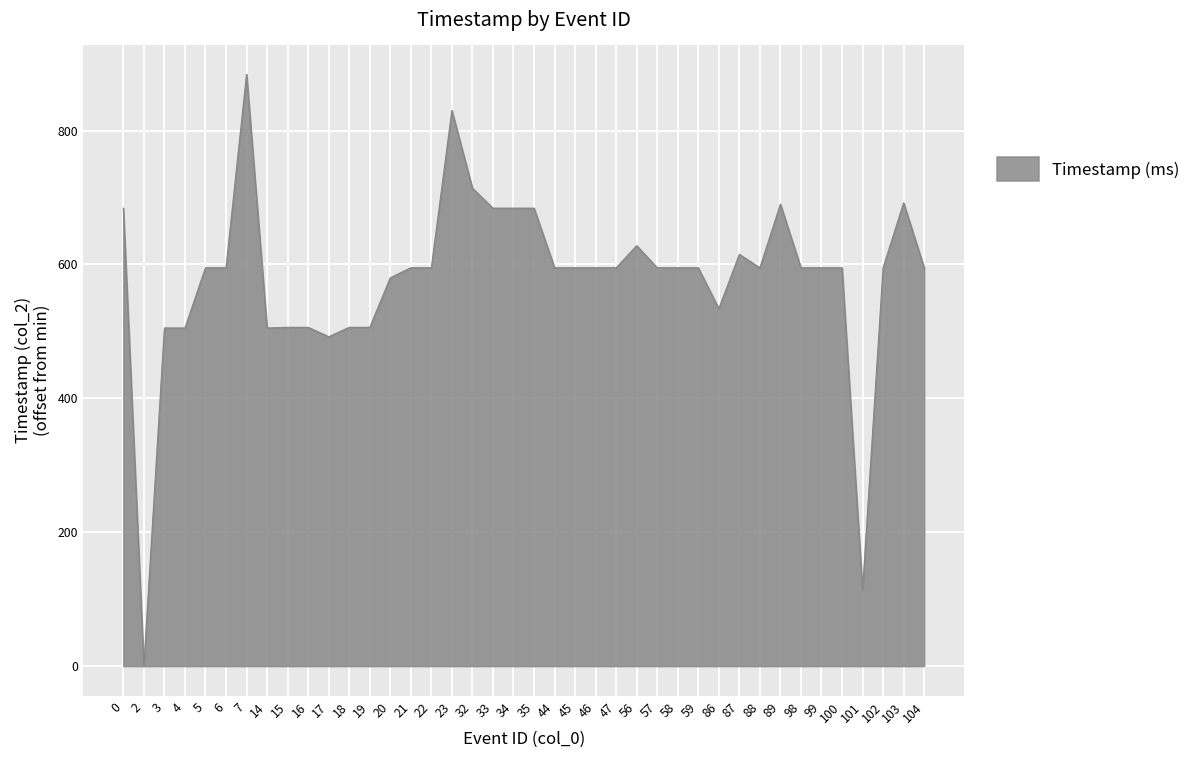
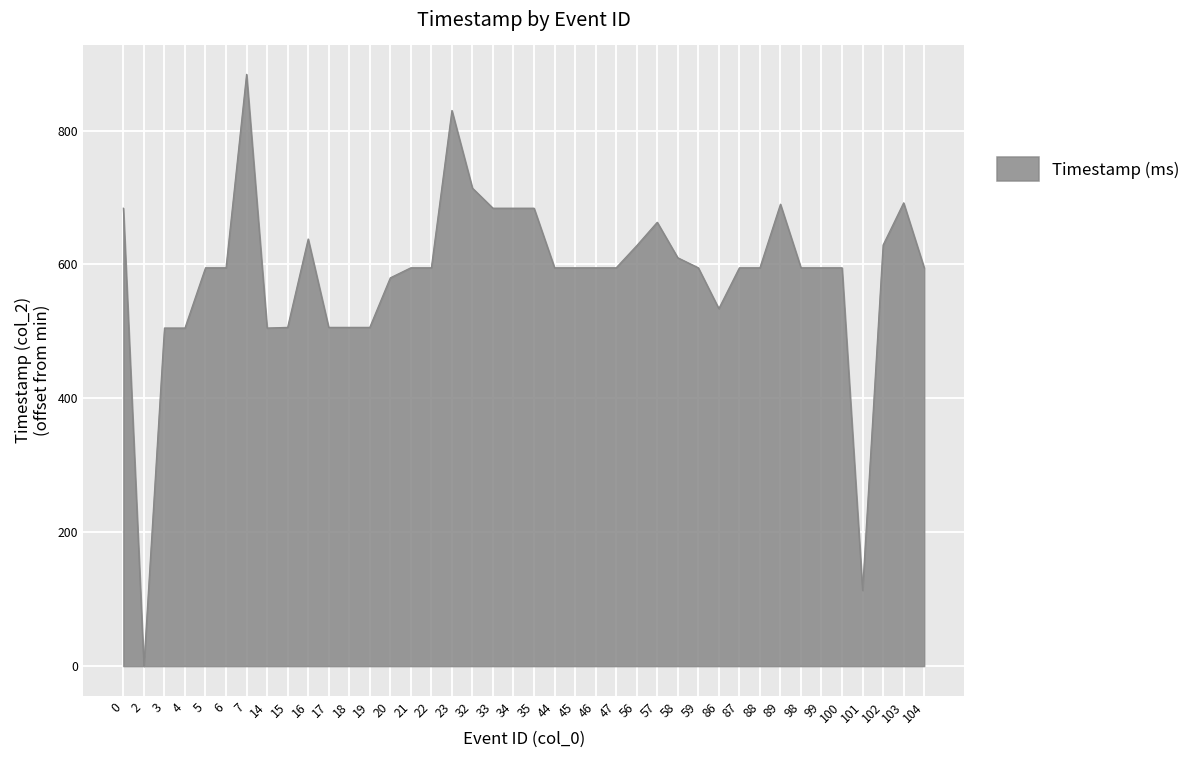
  {
    "0": 680,
    "2": 0,
    "3": 510,
    "4": 510,
    "5": 600,
    "6": 600,
    "7": 880,
    "14": 510,
    "15": 510,
-   "16": 510,
-   "17": 490,
+   "16": 640,
+   "17": 510,
    "18": 510,
    "19": 510,
    "20": 580,
    "21": 600,
    "22": 600,
    "23": 830,
    "32": 710,
    "33": 680,
    "34": 680,
    "35": 680,
    "44": 600,
    "45": 600,
    "46": 600,
    "47": 600,
    "56": 630,
-   "57": 600,
-   "58": 600,
+   "57": 660,
+   "58": 610,
    "59": 600,
    "86": 530,
-   "87": 620,
+   "87": 600,
    "88": 600,
    "89": 690,
    "98": 600,
    "99": 600,
    "100": 600,
    "101": 110,
-   "102": 600,
+   "102": 630,
    "103": 690,
    "104": 600
  }
